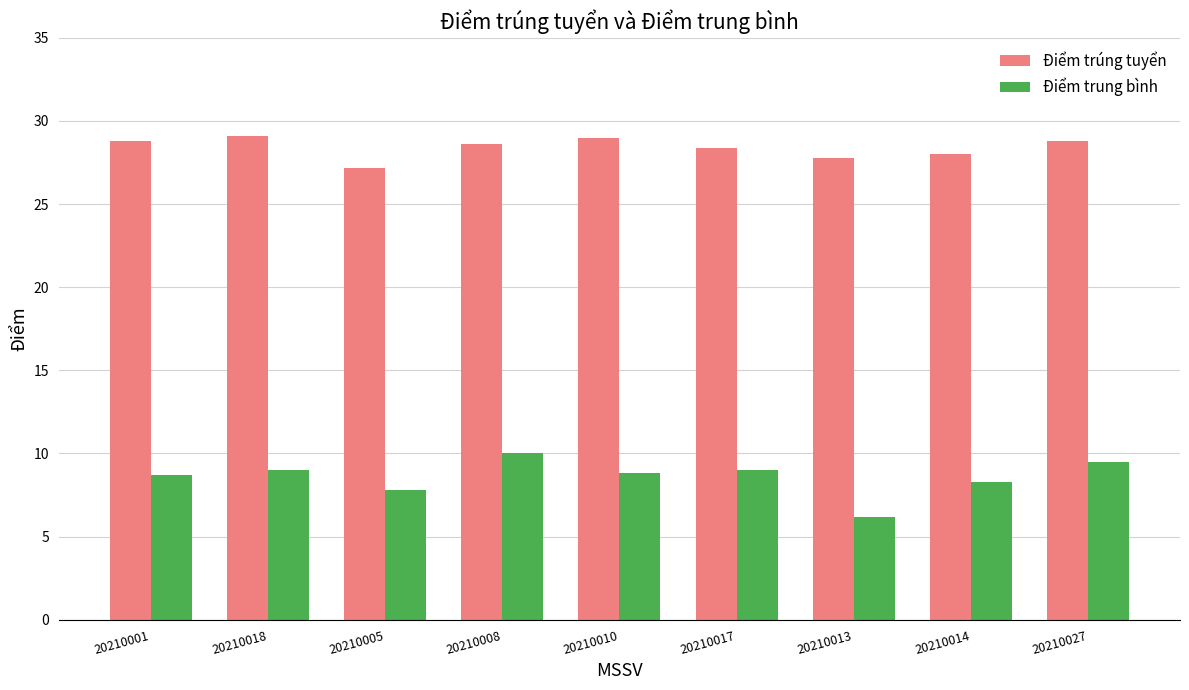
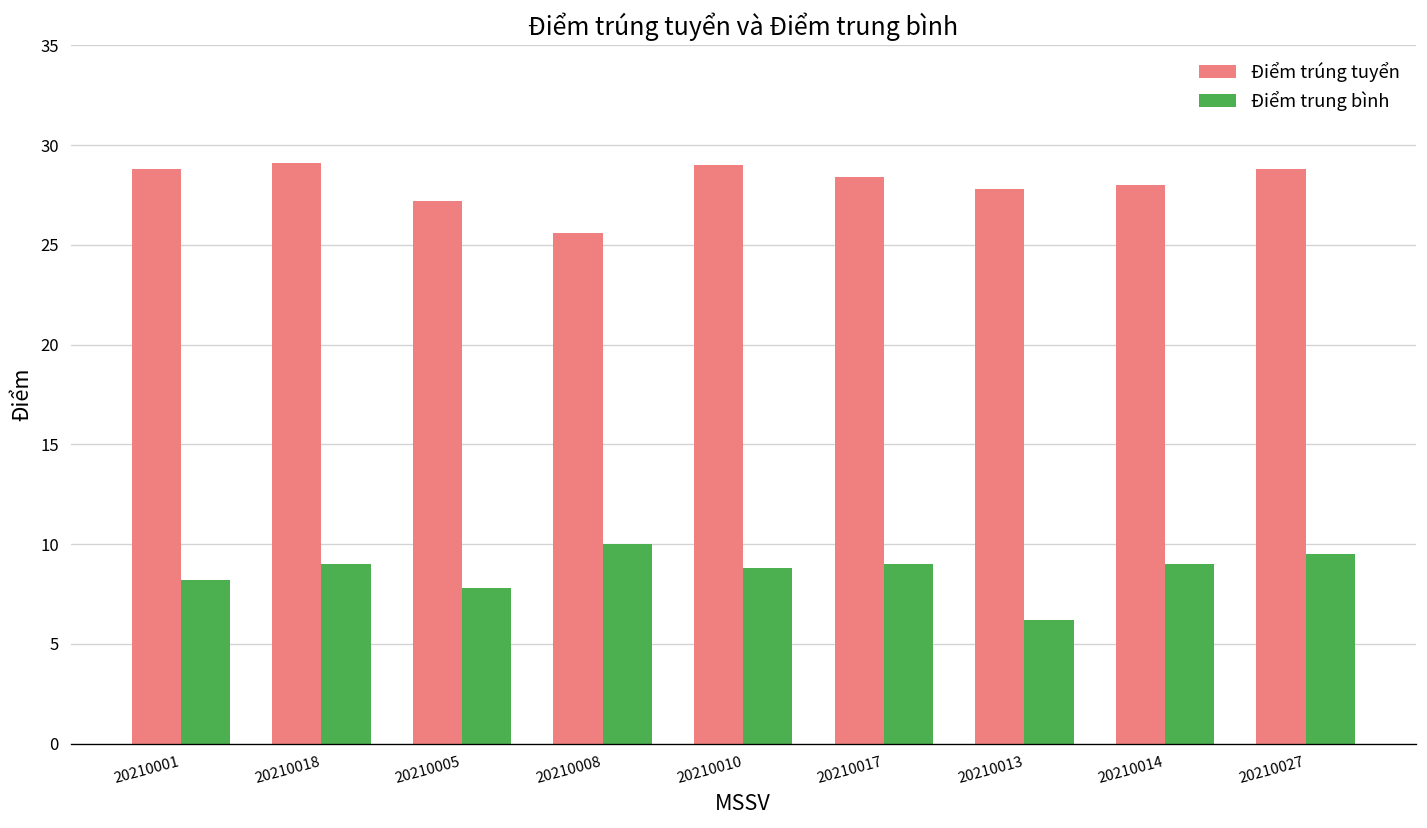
  {
    "Điểm trúng tuyển": {
      "20210001": 28.8,
      "20210018": 29.1,
      "20210005": 27.2,
-     "20210008": 28.6,
+     "20210008": 25.6,
      "20210010": 29.0,
      "20210017": 28.4,
      "20210013": 27.8,
      "20210014": 28.0,
      "20210027": 28.8
    },
    "Điểm trung bình": {
-     "20210001": 8.7,
+     "20210001": 8.2,
      "20210018": 9.0,
      "20210005": 7.8,
      "20210008": 10.0,
      "20210010": 8.8,
      "20210017": 9.0,
      "20210013": 6.2,
-     "20210014": 8.3,
+     "20210014": 9.0,
      "20210027": 9.5
    }
  }
